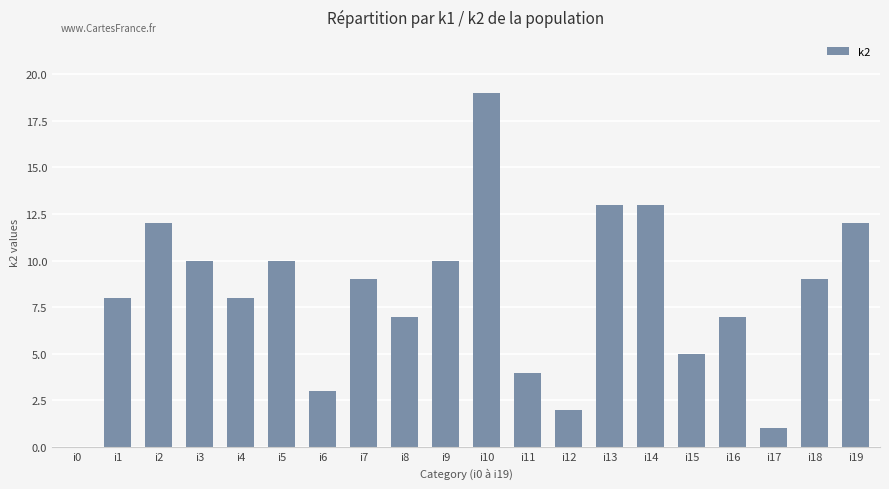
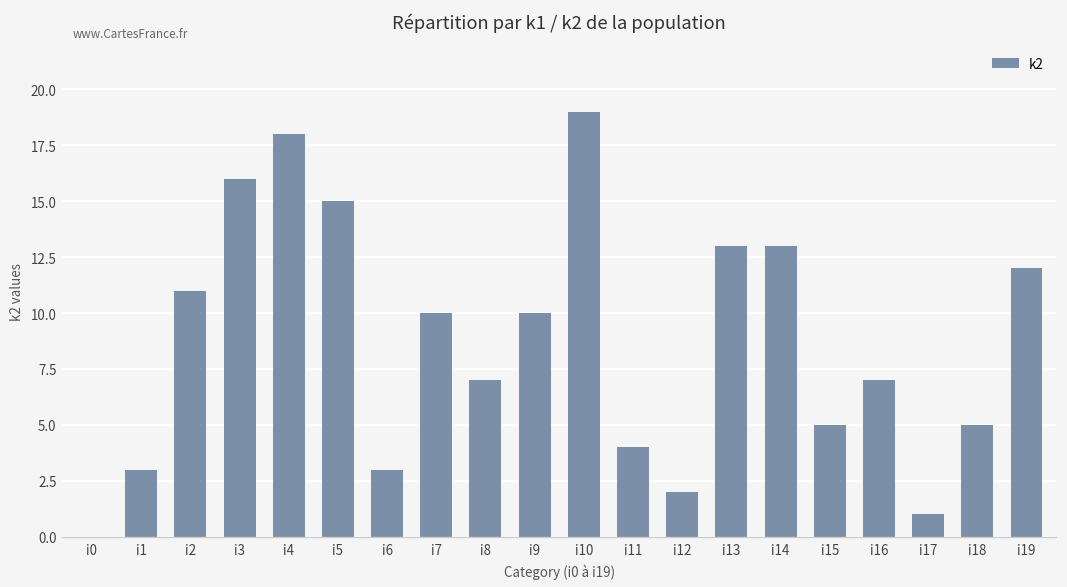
  {
    "i0": 0,
-   "i1": 8,
-   "i2": 12,
-   "i3": 10,
-   "i4": 8,
-   "i5": 10,
+   "i1": 3,
+   "i2": 11,
+   "i3": 16,
+   "i4": 18,
+   "i5": 15,
    "i6": 3,
-   "i7": 9,
+   "i7": 10,
    "i8": 7,
    "i9": 10,
    "i10": 19,
    "i11": 4,
    "i12": 2,
    "i13": 13,
    "i14": 13,
    "i15": 5,
    "i16": 7,
    "i17": 1,
-   "i18": 9,
+   "i18": 5,
    "i19": 12
  }
